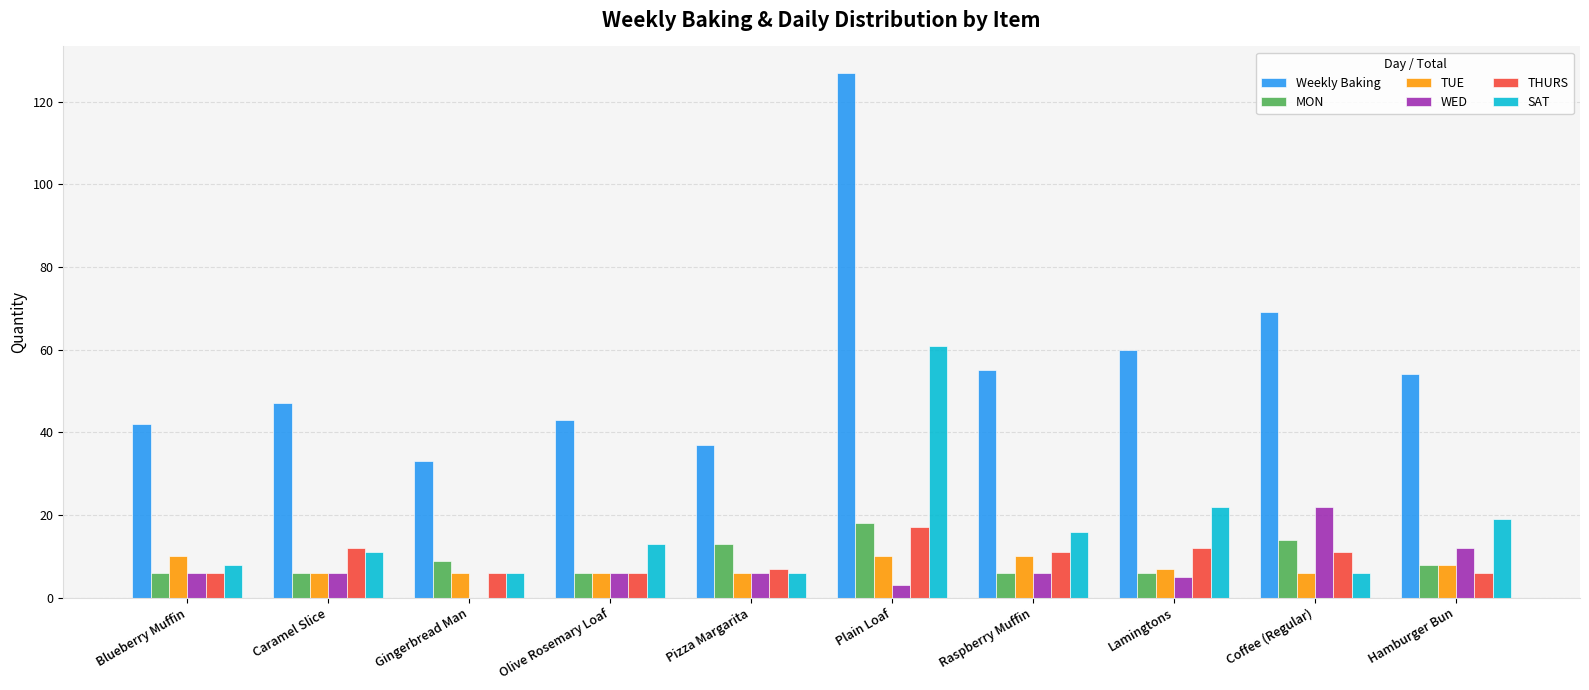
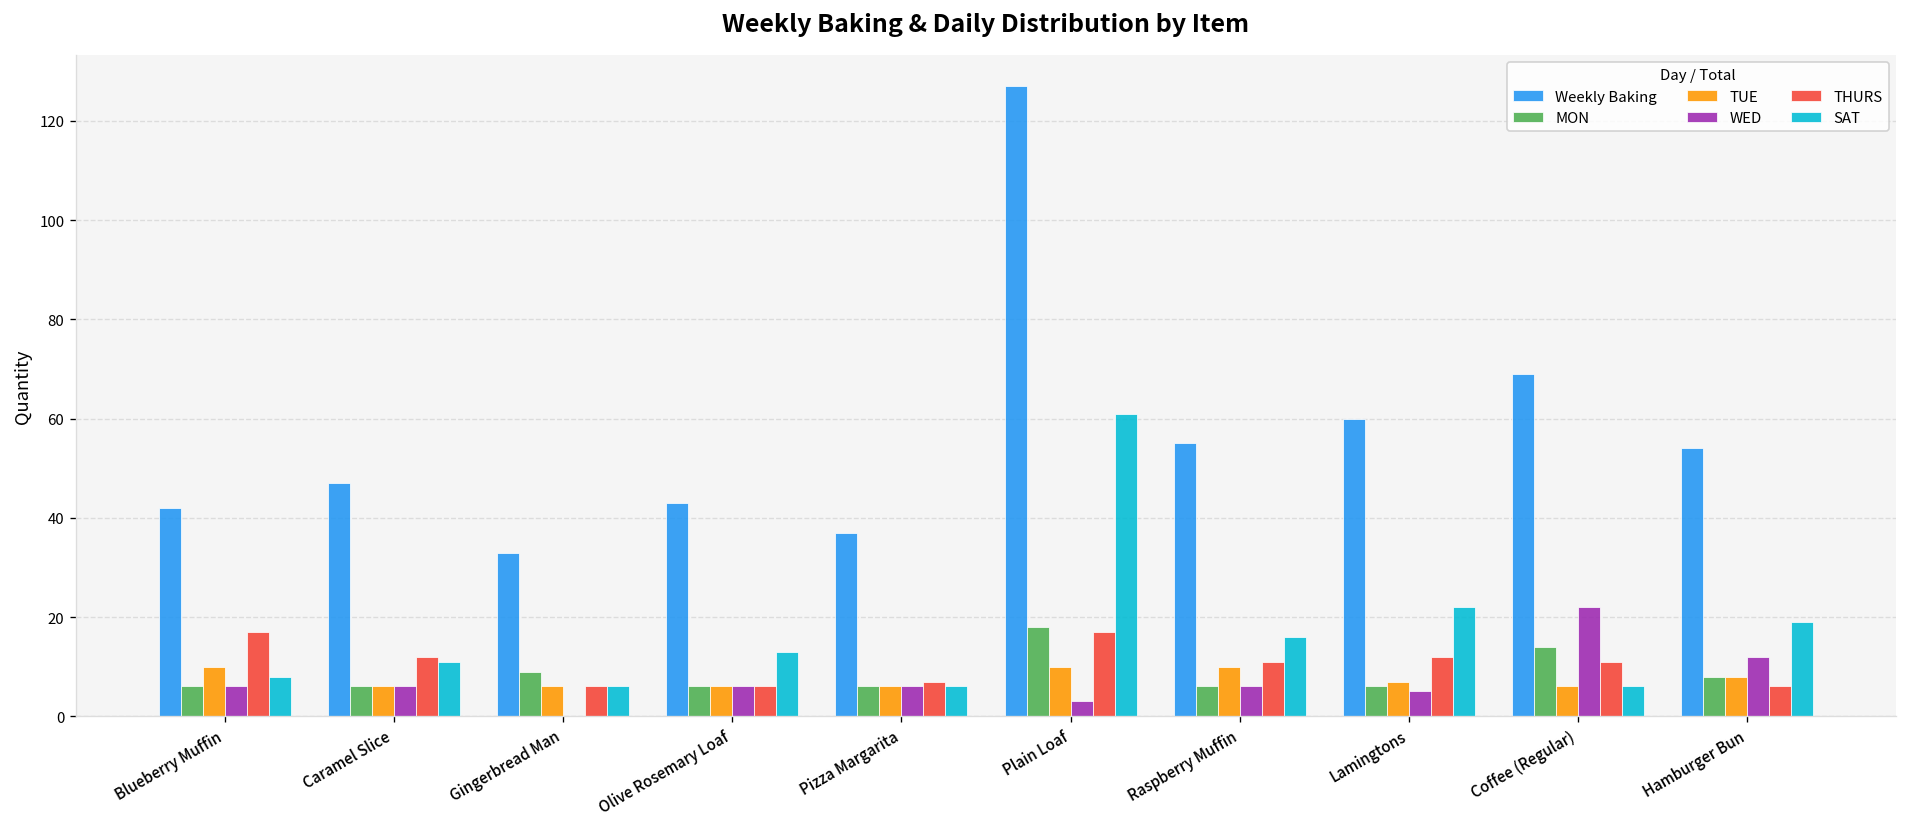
  {
    "MON": {
      "Blueberry Muffin": 6,
      "Caramel Slice": 6,
      "Gingerbread Man": 9,
      "Olive Rosemary Loaf": 6,
-     "Pizza Margarita": 13,
+     "Pizza Margarita": 6,
      "Plain Loaf": 18,
      "Raspberry Muffin": 6,
      "Lamingtons": 6,
      "Coffee (Regular)": 14,
      "Hamburger Bun": 8
    },
    "TUE": {
      "Blueberry Muffin": 10,
      "Caramel Slice": 6,
      "Gingerbread Man": 6,
      "Olive Rosemary Loaf": 6,
      "Pizza Margarita": 6,
      "Plain Loaf": 10,
      "Raspberry Muffin": 10,
      "Lamingtons": 7,
      "Coffee (Regular)": 6,
      "Hamburger Bun": 8
    },
    "WED": {
      "Blueberry Muffin": 6,
      "Caramel Slice": 6,
      "Gingerbread Man": 0,
      "Olive Rosemary Loaf": 6,
      "Pizza Margarita": 6,
      "Plain Loaf": 3,
      "Raspberry Muffin": 6,
      "Lamingtons": 5,
      "Coffee (Regular)": 22,
      "Hamburger Bun": 12
    },
    "THURS": {
-     "Blueberry Muffin": 6,
+     "Blueberry Muffin": 17,
      "Caramel Slice": 12,
      "Gingerbread Man": 6,
      "Olive Rosemary Loaf": 6,
      "Pizza Margarita": 7,
      "Plain Loaf": 17,
      "Raspberry Muffin": 11,
      "Lamingtons": 12,
      "Coffee (Regular)": 11,
      "Hamburger Bun": 6
    }
  }
